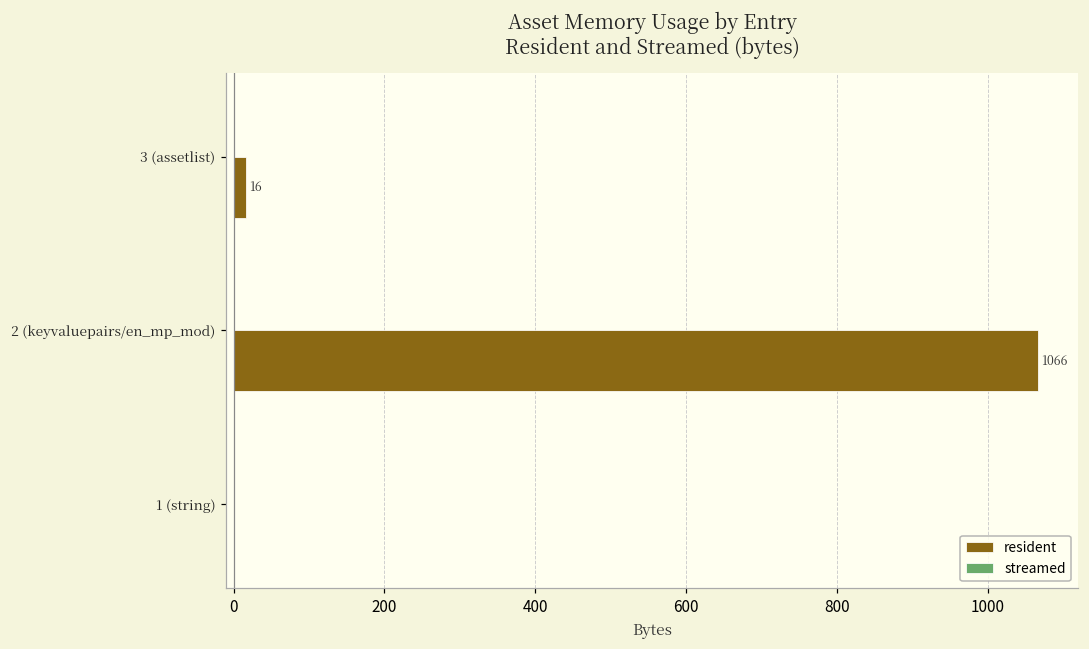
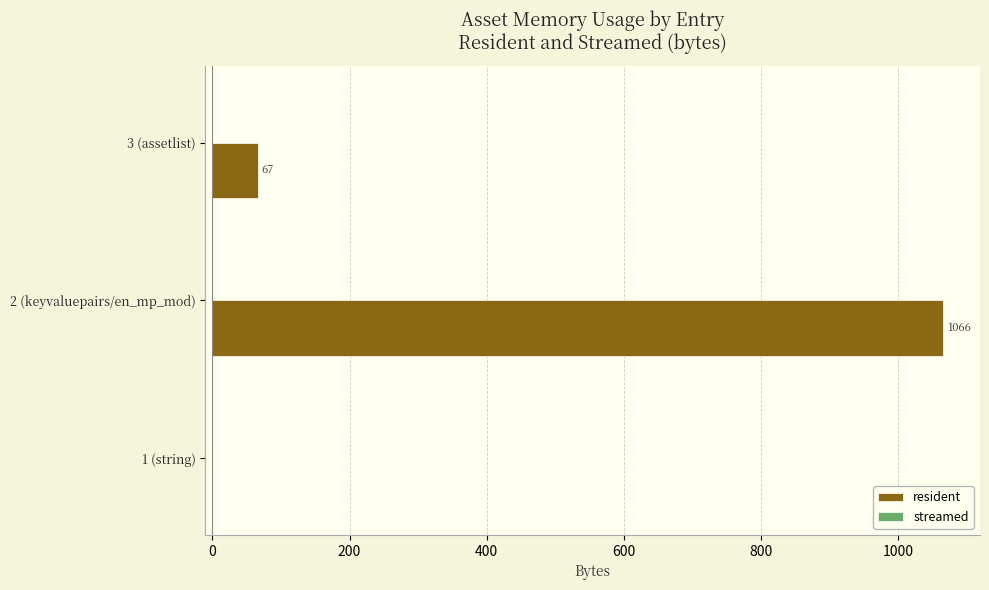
  {
    "resident": {
-     "3 (assetlist)": 16,
+     "3 (assetlist)": 67,
      "2 (keyvaluepairs/en_mp_mod)": 1066
    },
    "streamed": {
      "3 (assetlist)": 0,
      "2 (keyvaluepairs/en_mp_mod)": 0,
      "1 (string)": 0
    }
  }
